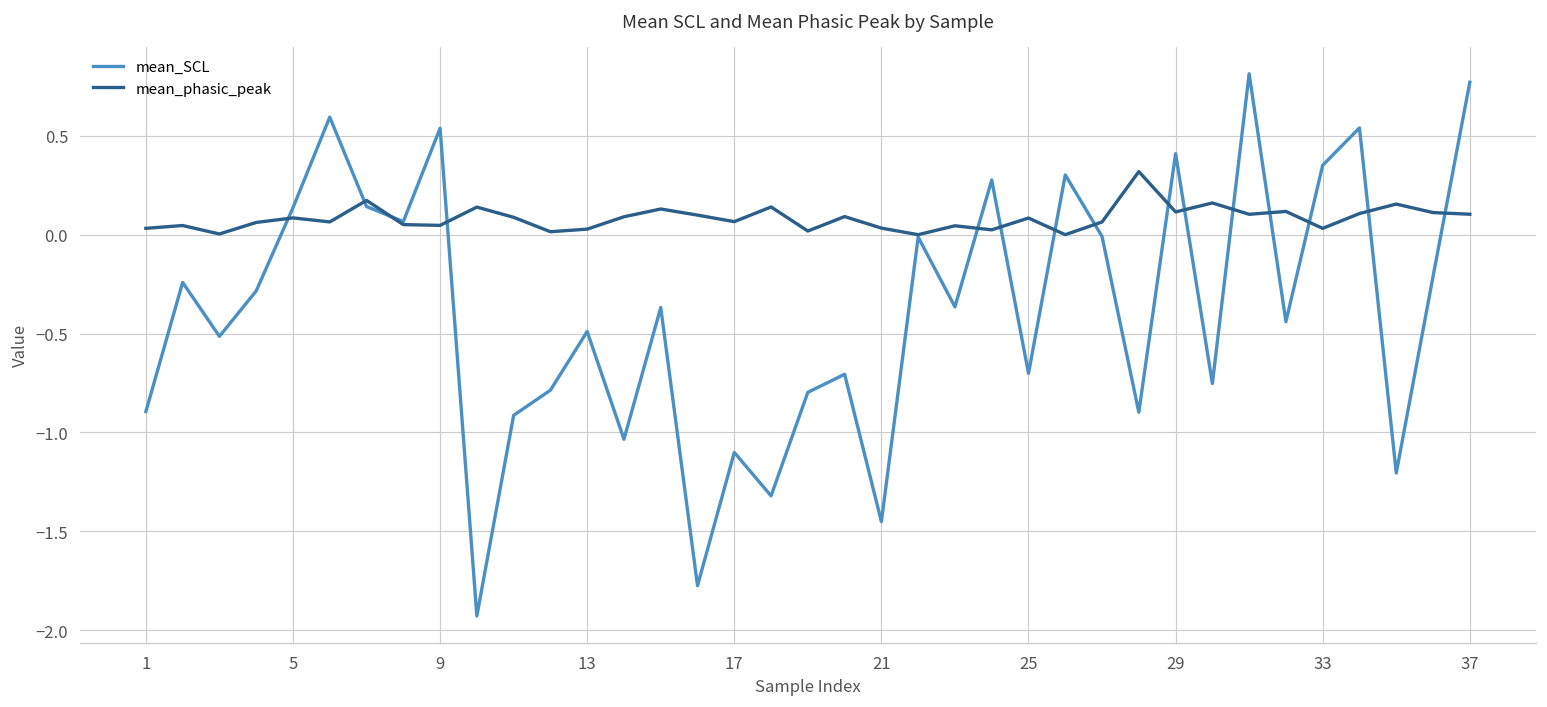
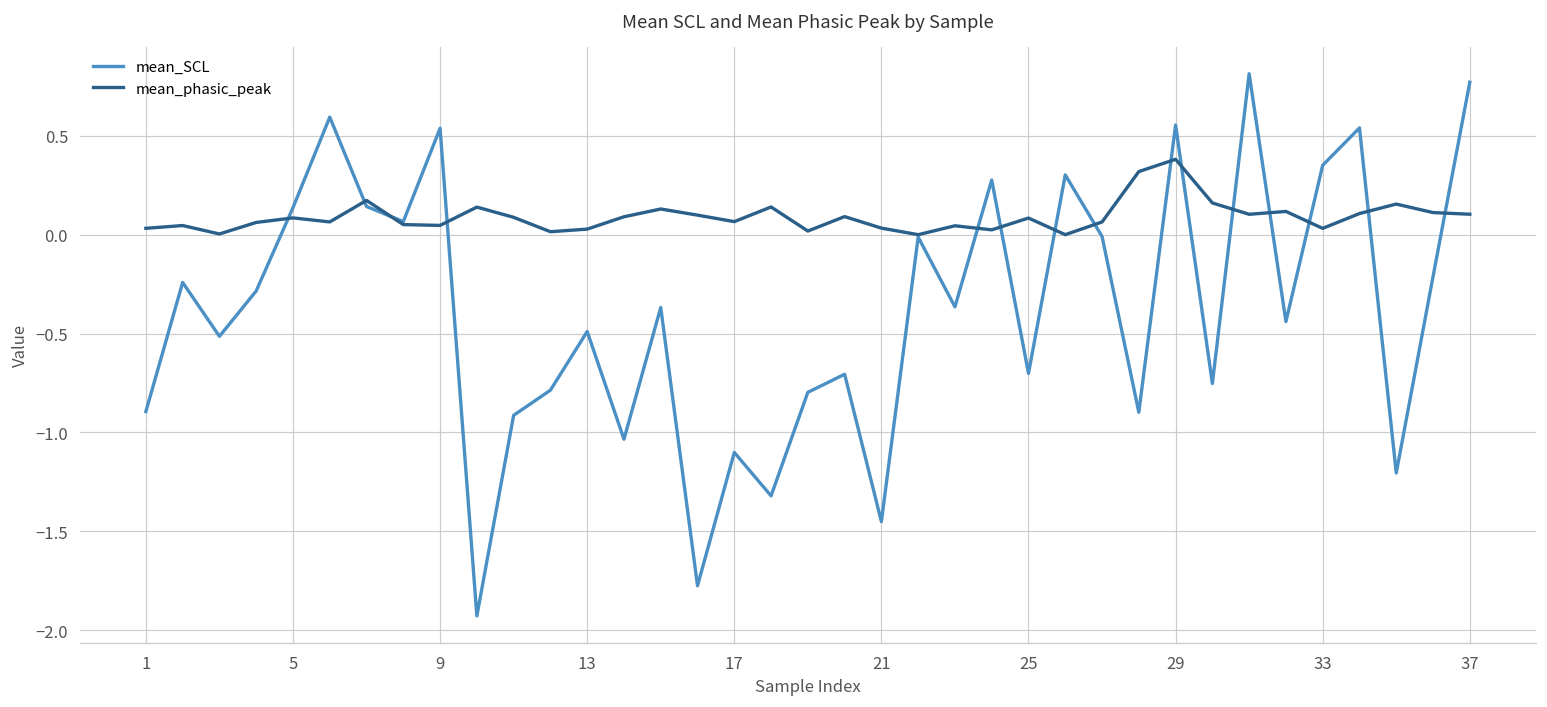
  {
    "mean_SCL": {
      "1": -0.89,
      "5": 0.14,
      "9": 0.54,
      "13": -0.49,
      "17": -1.10,
      "21": -1.45,
      "25": -0.70,
-     "29": 0.41,
+     "29": 0.55,
      "33": 0.35,
      "37": 0.77
    },
    "mean_phasic_peak": {
      "1": 0.03,
      "5": 0.08,
      "9": 0.05,
      "13": 0.03,
      "17": 0.07,
      "21": 0.03,
      "25": 0.08,
-     "29": 0.12,
+     "29": 0.38,
      "33": 0.03,
      "37": 0.10
    }
  }
